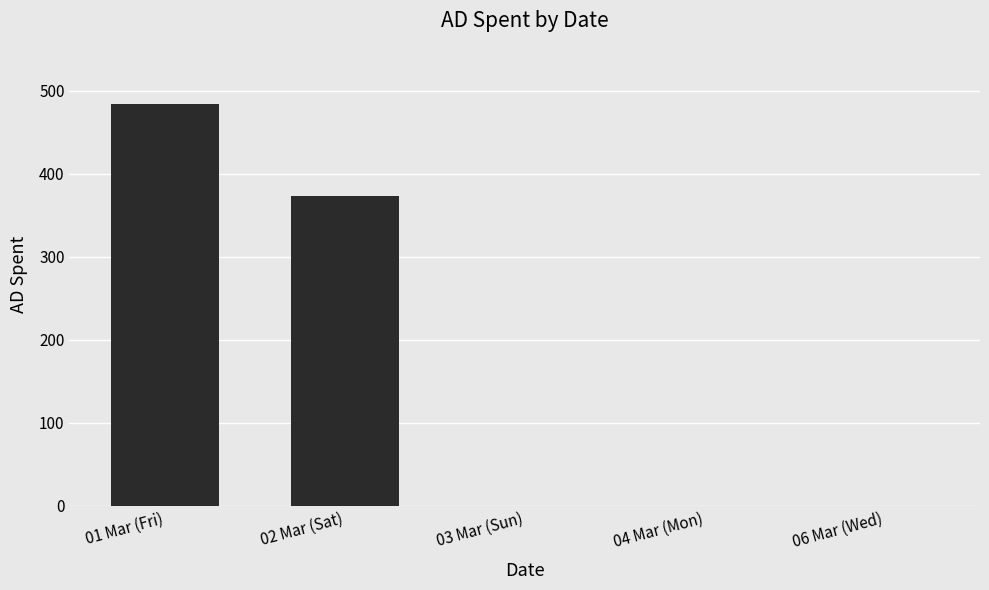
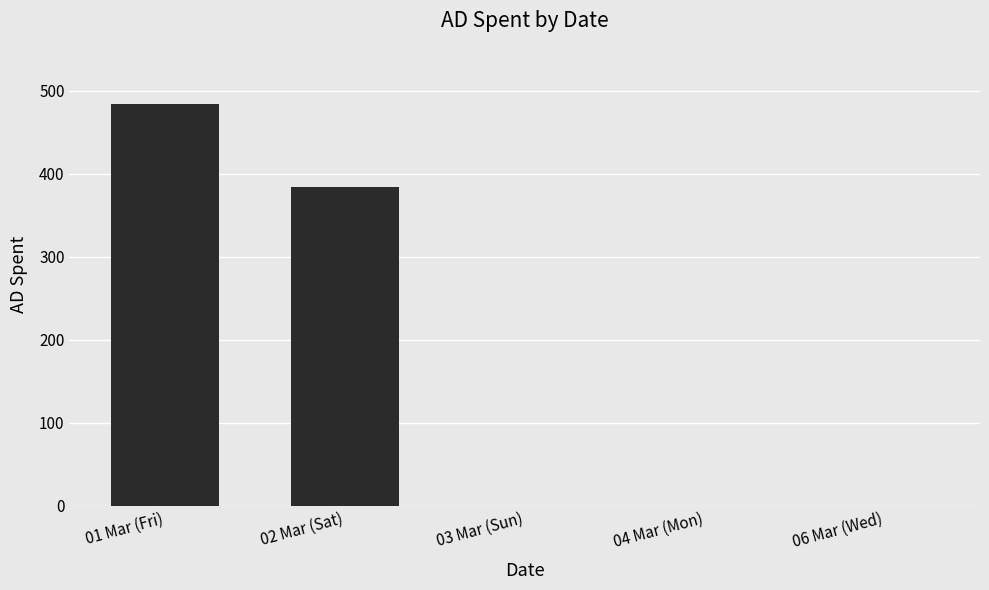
  {
    "01 Mar (Fri)": 480,
-   "02 Mar (Sat)": 370,
+   "02 Mar (Sat)": 380,
    "03 Mar (Sun)": 0,
    "04 Mar (Mon)": 0,
    "06 Mar (Wed)": 0
  }
